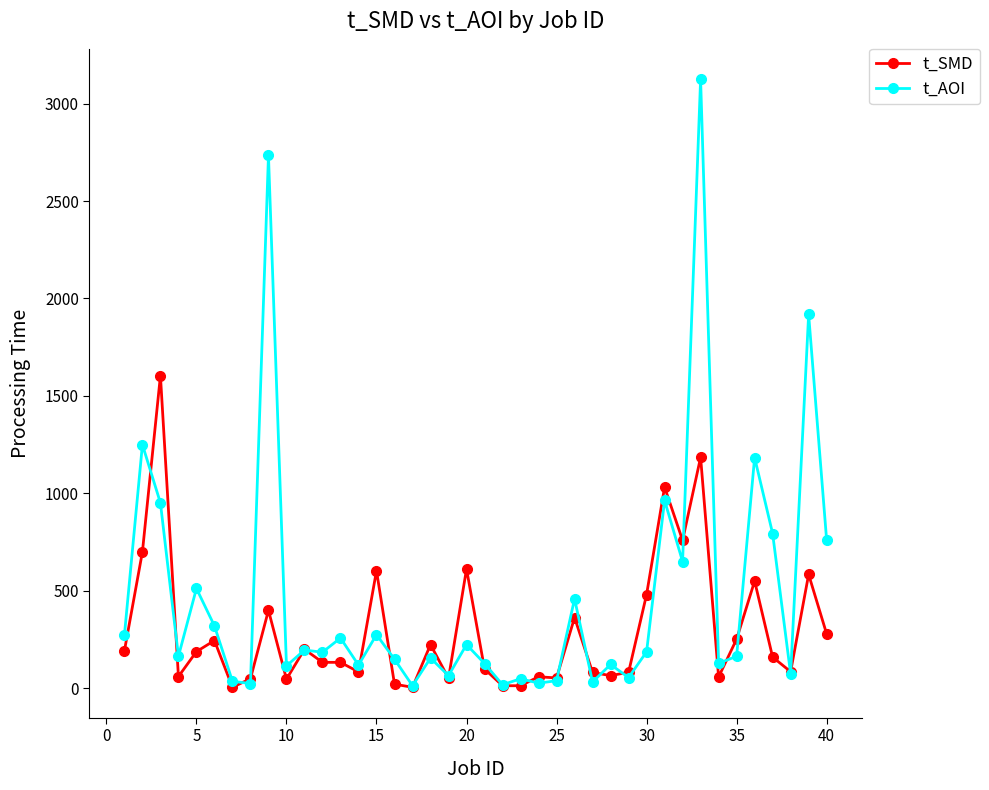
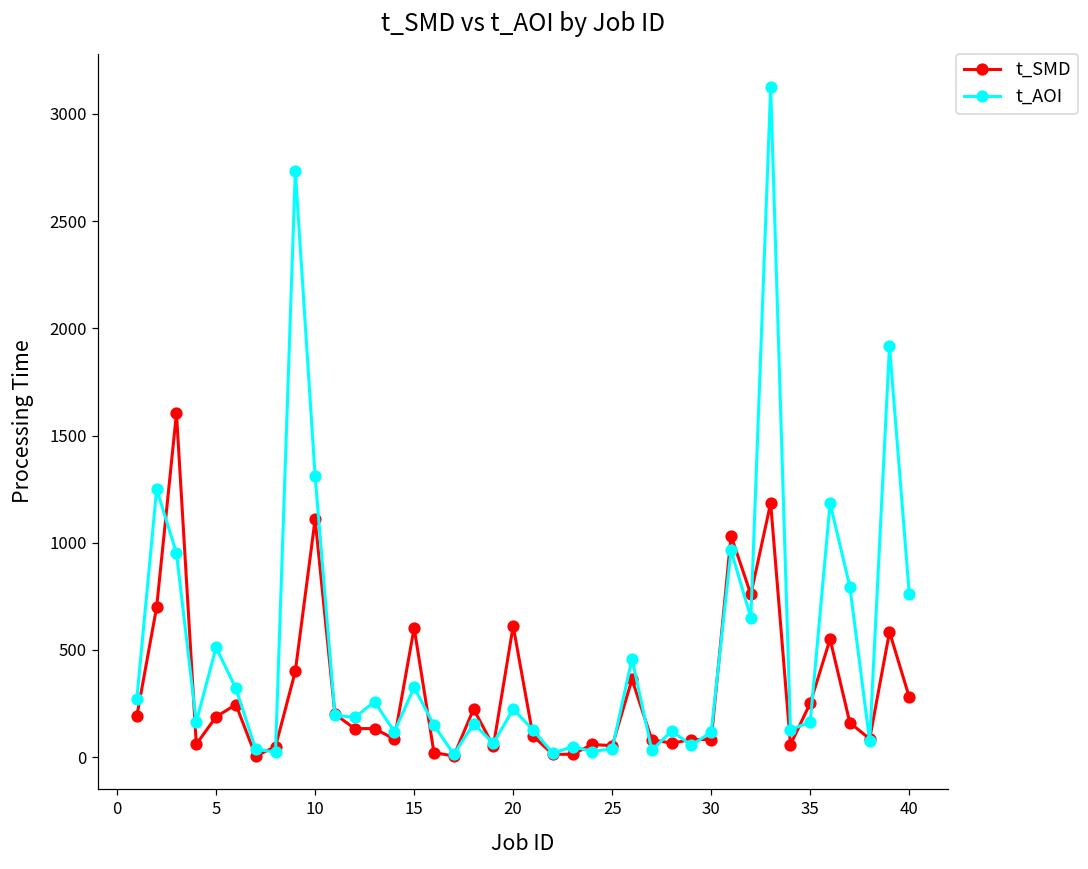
  {
    "t_SMD": {
      "5": 190,
-     "10": 50,
+     "10": 1110,
      "15": 600,
      "20": 610,
      "25": 50,
-     "30": 480,
+     "30": 80,
      "35": 250,
      "40": 280
    },
    "t_AOI": {
      "5": 510,
-     "10": 120,
-     "15": 280,
+     "10": 1310,
+     "15": 330,
      "20": 220,
      "25": 40,
-     "30": 190,
+     "30": 120,
      "35": 160,
      "40": 760
    }
  }
